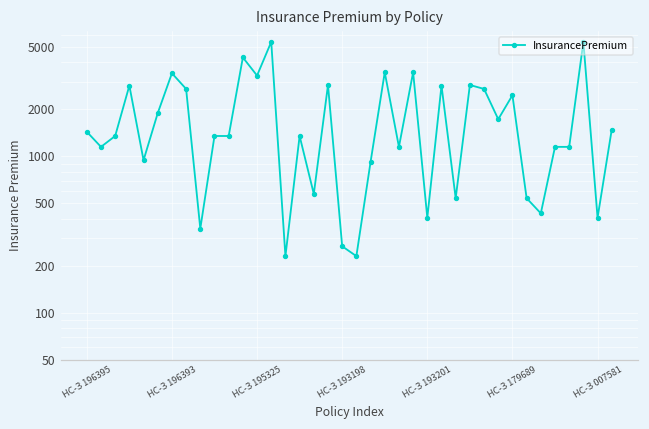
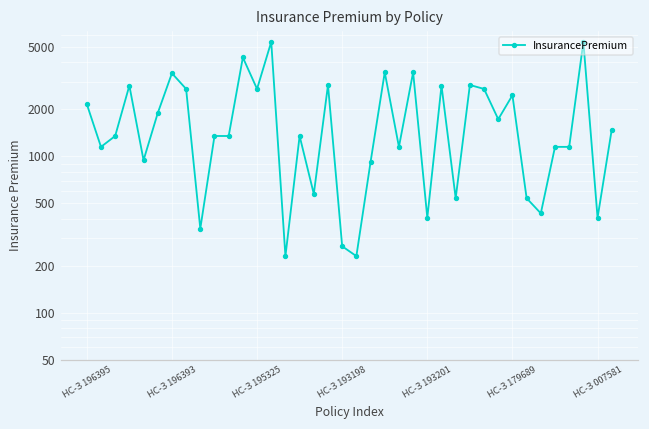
  {
-   "НС-З 196395": 1400,
+   "НС-З 196395": 2200,
    "НС-З 196393": 3400,
-   "НС-З 195325": 3300,
+   "НС-З 195325": 2700,
    "НС-З 193198": 270,
    "НС-З 193201": 410,
    "НС-З 179689": 2500,
    "НС-З 007581": 410
  }
